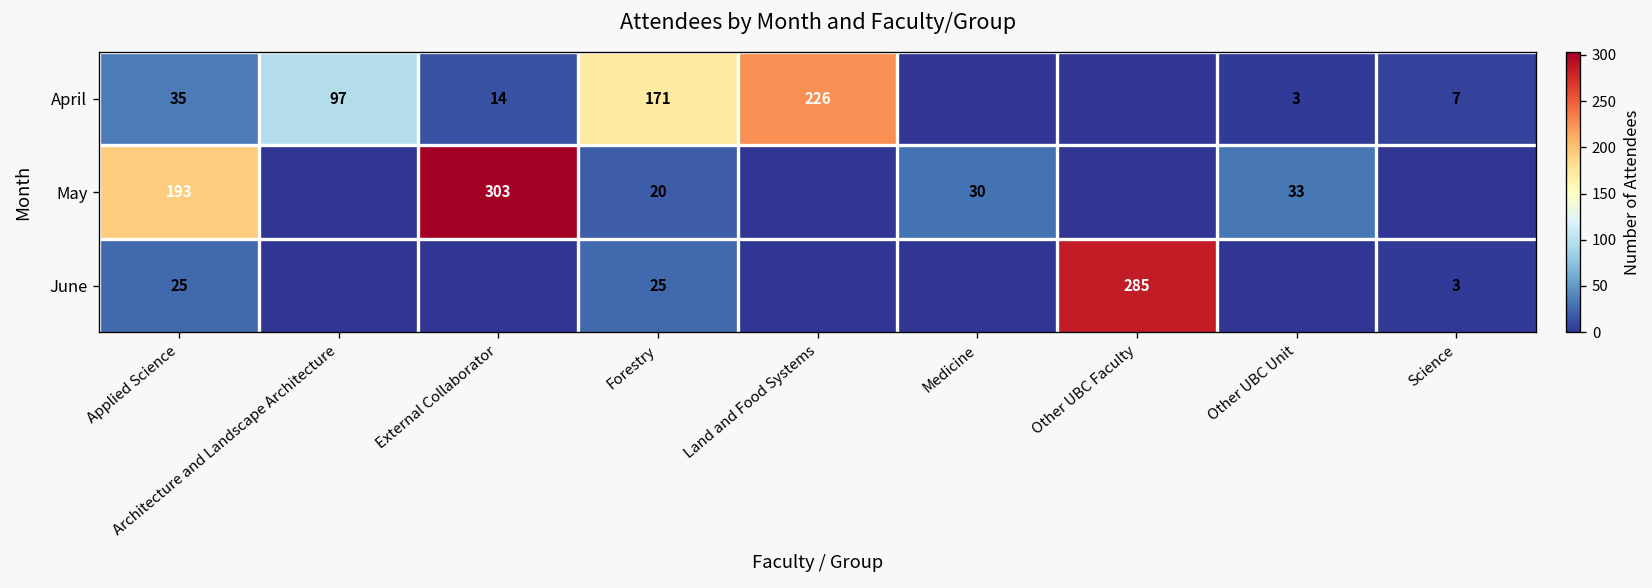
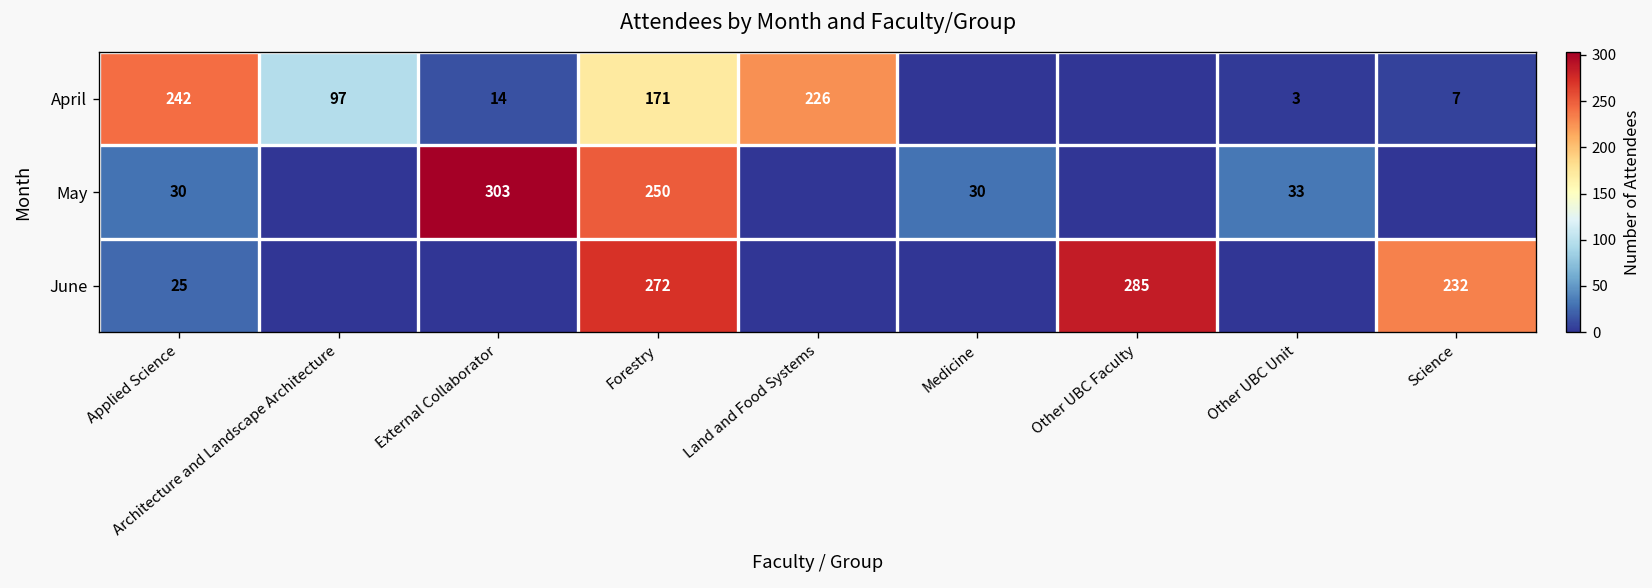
  {
    "April": {
-     "Applied Science": 35,
+     "Applied Science": 242,
      "Architecture and Landscape Architecture": 97,
      "External Collaborator": 14,
      "Forestry": 171,
      "Land and Food Systems": 226,
      "Other UBC Unit": 3,
      "Science": 7
    },
    "May": {
-     "Applied Science": 193,
+     "Applied Science": 30,
      "External Collaborator": 303,
-     "Forestry": 20,
+     "Forestry": 250,
      "Medicine": 30,
      "Other UBC Unit": 33
    },
    "June": {
      "Applied Science": 25,
-     "Forestry": 25,
+     "Forestry": 272,
      "Other UBC Faculty": 285,
-     "Science": 3
+     "Science": 232
    }
  }
